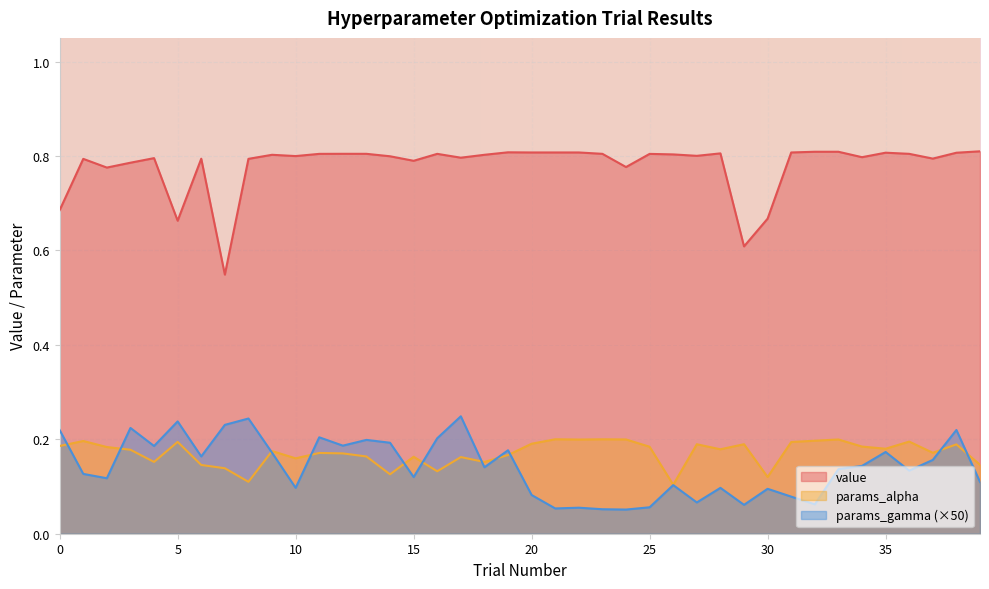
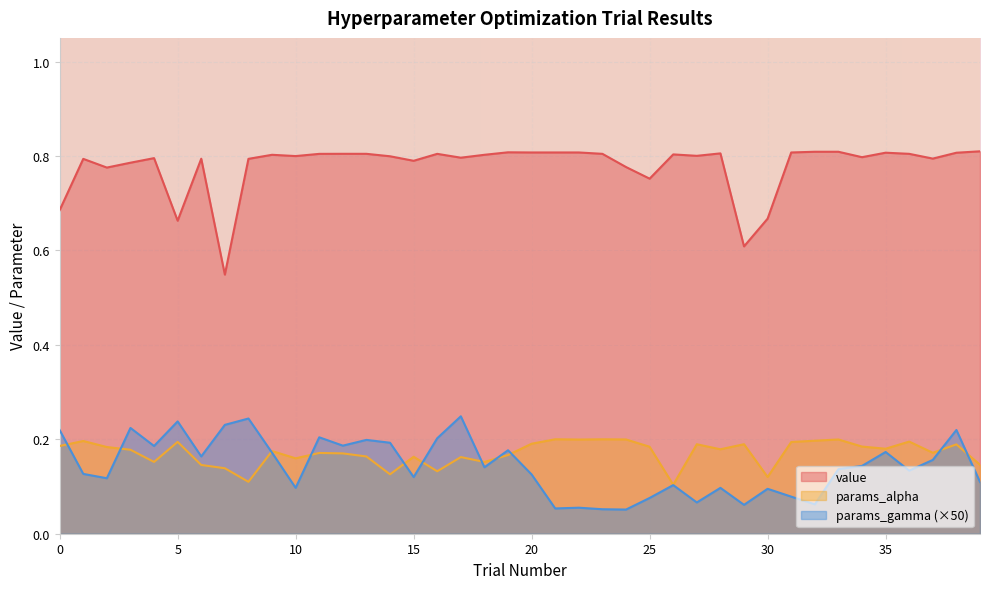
  {
    "value": {
      "0": 0.69,
      "5": 0.66,
      "10": 0.80,
      "15": 0.79,
      "20": 0.81,
-     "25": 0.80,
+     "25": 0.75,
      "30": 0.67,
      "35": 0.81
    },
    "params_alpha": {
      "0": 0.19,
      "5": 0.19,
      "10": 0.16,
      "15": 0.16,
      "20": 0.19,
      "25": 0.18,
      "30": 0.12,
      "35": 0.18
    },
    "params_gamma (×50)": {
      "0": 0.22,
      "5": 0.24,
      "10": 0.10,
      "15": 0.12,
-     "20": 0.08,
-     "25": 0.06,
+     "20": 0.13,
+     "25": 0.08,
      "30": 0.10,
      "35": 0.17
    }
  }
